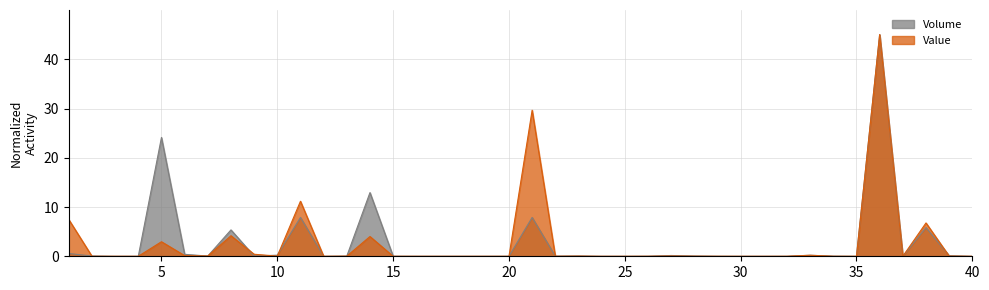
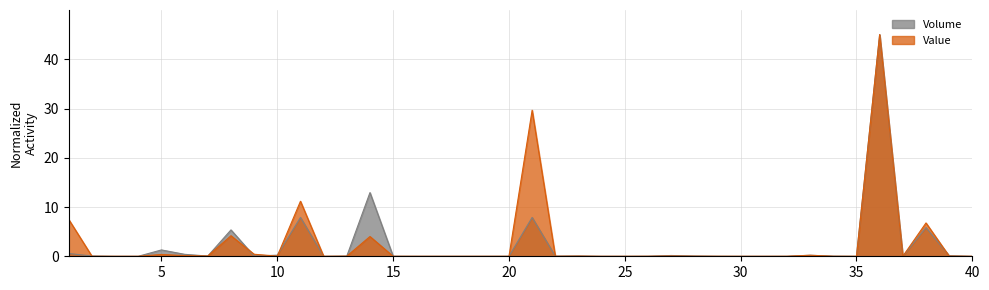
  {
    "Volume": {
-     "5": 24
+     "5": 1
    },
    "Value": {
-     "5": 3
+     "5": 0
    }
  }
